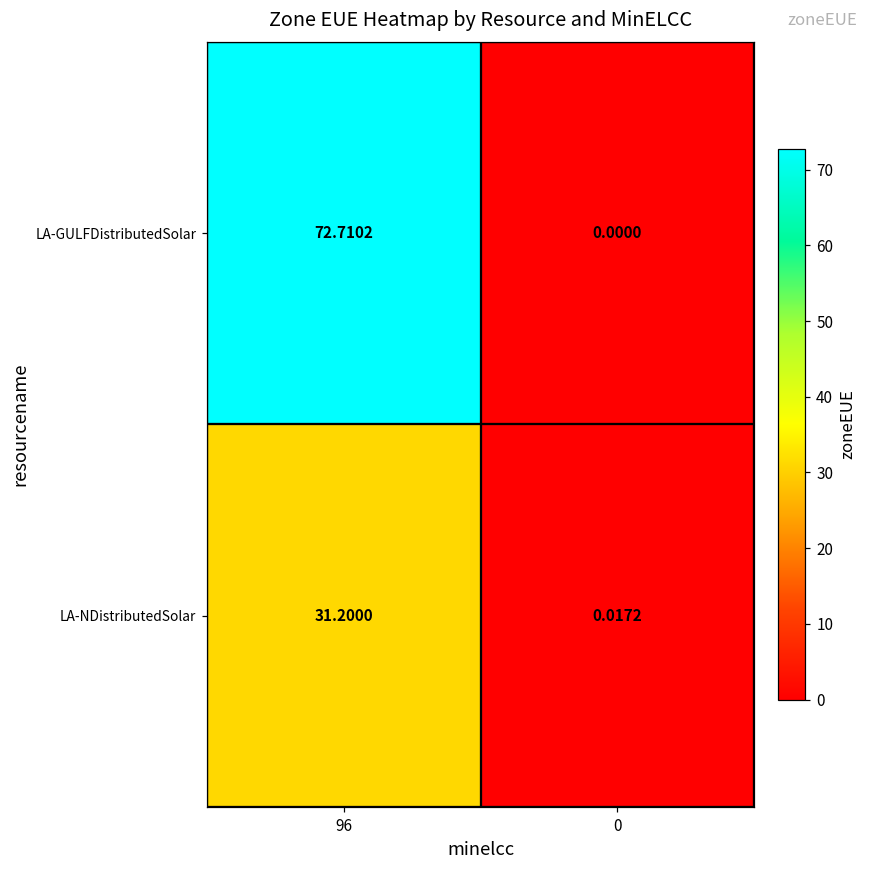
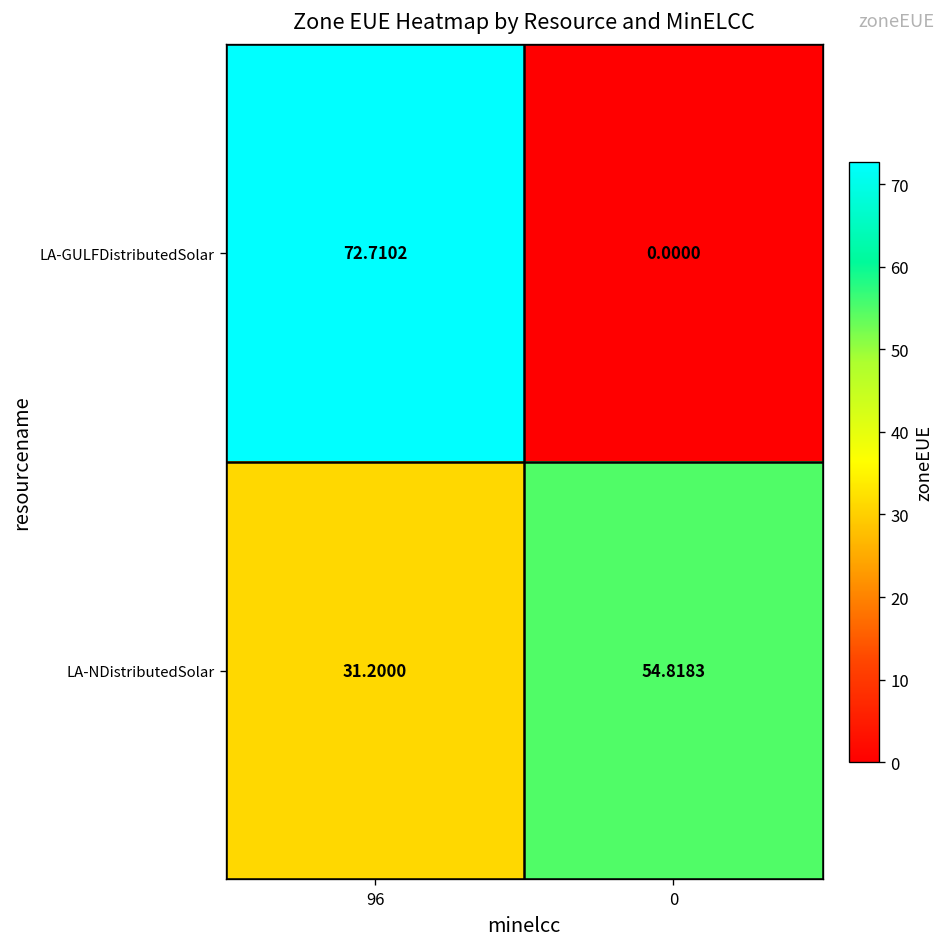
  {
    "LA-GULFDistributedSolar": {
      "96": 72.7102,
      "0": 0.0000
    },
    "LA-NDistributedSolar": {
      "96": 31.2000,
-     "0": 0.0172
+     "0": 54.8183
    }
  }
